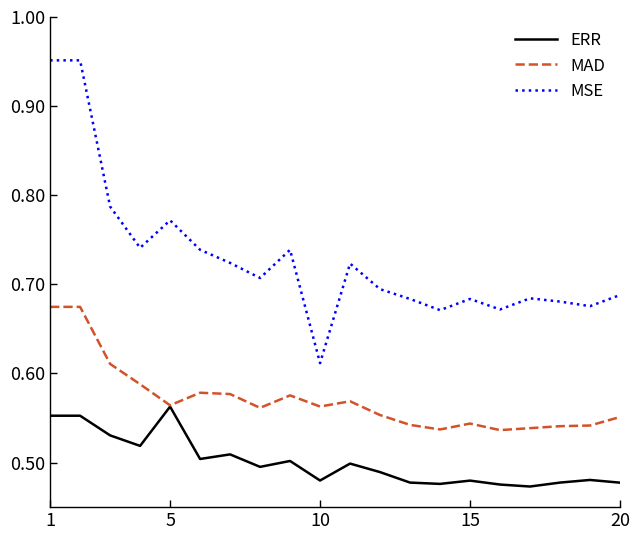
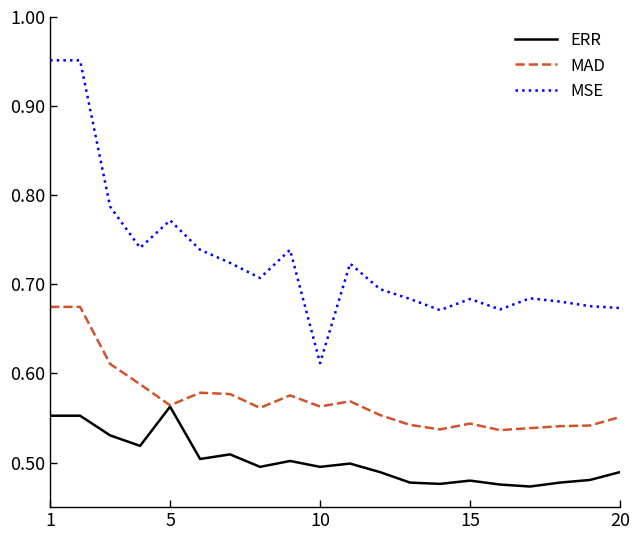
  {
    "ERR": {
      "1": 0.55,
-     "10": 0.48,
+     "10": 0.50,
      "15": 0.48,
-     "20": 0.48
+     "20": 0.49
    },
    "MAD": {
      "1": 0.67,
      "10": 0.56,
      "15": 0.54,
      "20": 0.55
    },
    "MSE": {
      "1": 0.95,
      "5": 0.77,
      "10": 0.61,
      "15": 0.68,
-     "20": 0.69
+     "20": 0.67
    }
  }
